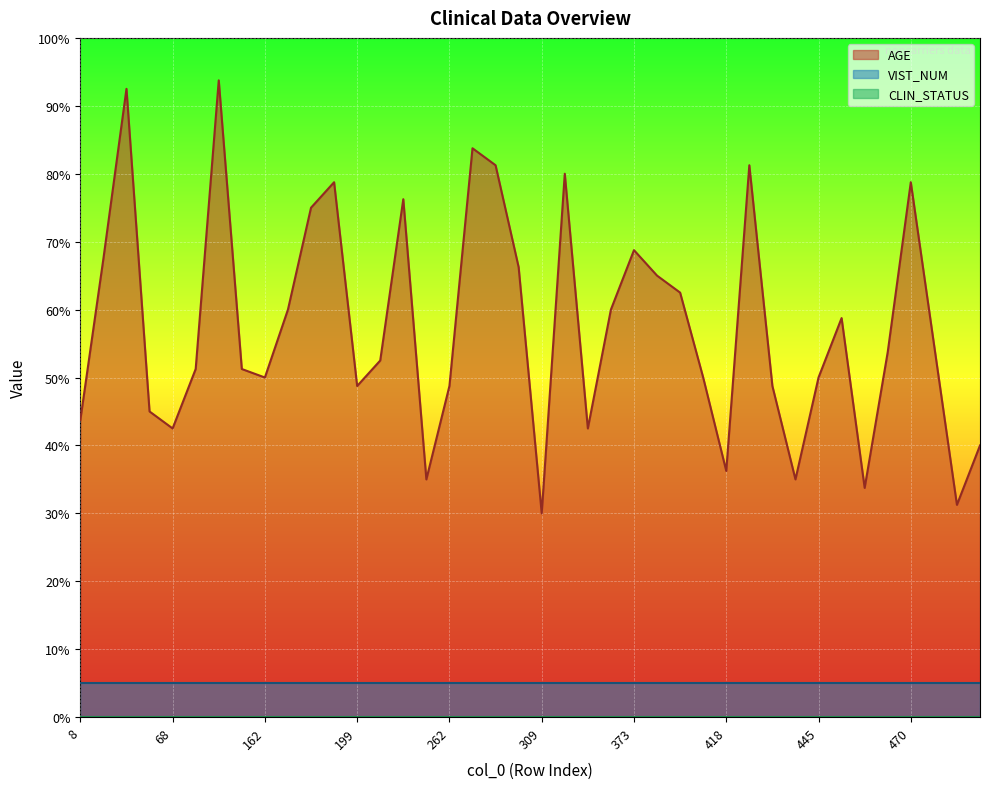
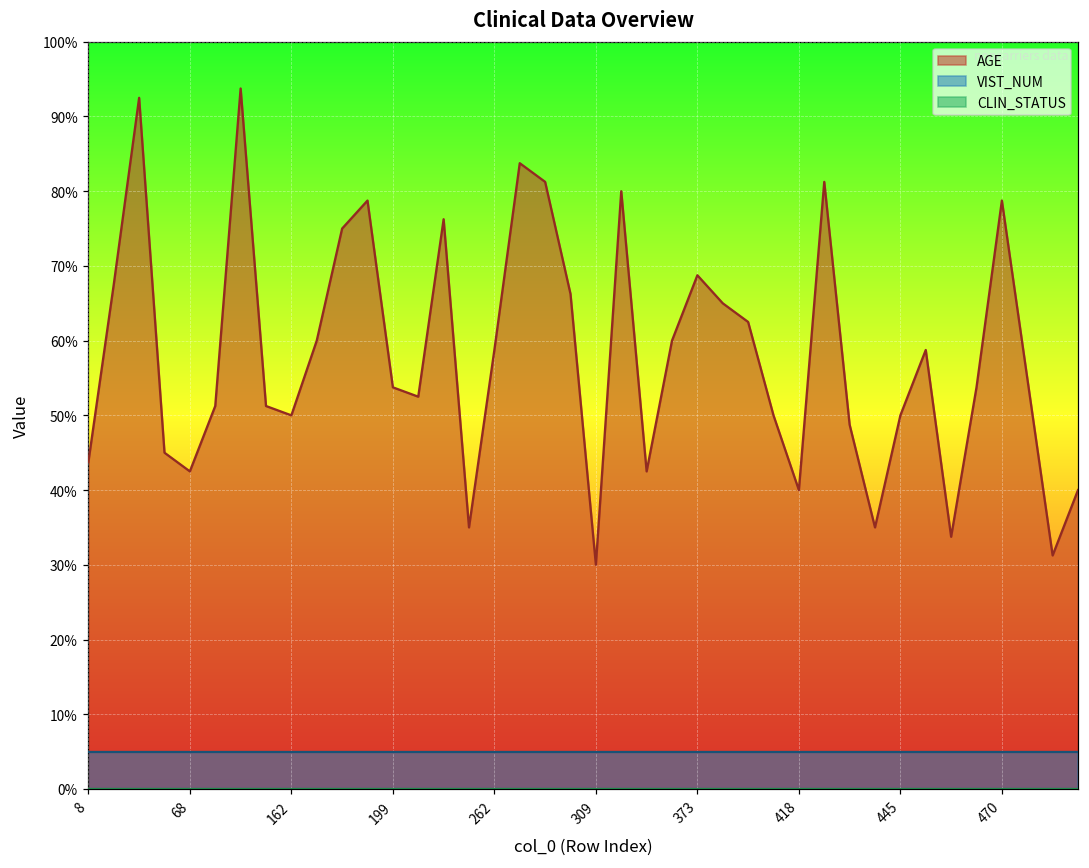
  {
    "AGE": {
      "8": "44%",
      "68": "43%",
      "162": "50%",
-     "199": "49%",
-     "262": "49%",
+     "199": "54%",
+     "262": "59%",
      "309": "30%",
      "373": "69%",
-     "418": "36%",
+     "418": "40%",
      "445": "50%",
      "470": "79%"
    },
    "VIST_NUM": {
      "8": "5%",
      "68": "5%",
      "162": "5%",
      "199": "5%",
      "262": "5%",
      "309": "5%",
      "373": "5%",
      "418": "5%",
      "445": "5%",
      "470": "5%"
    },
    "CLIN_STATUS": {
      "8": "0%",
      "68": "0%",
      "162": "0%",
      "199": "0%",
      "262": "0%",
      "309": "0%",
      "373": "0%",
      "418": "0%",
      "445": "0%",
      "470": "0%"
    }
  }
